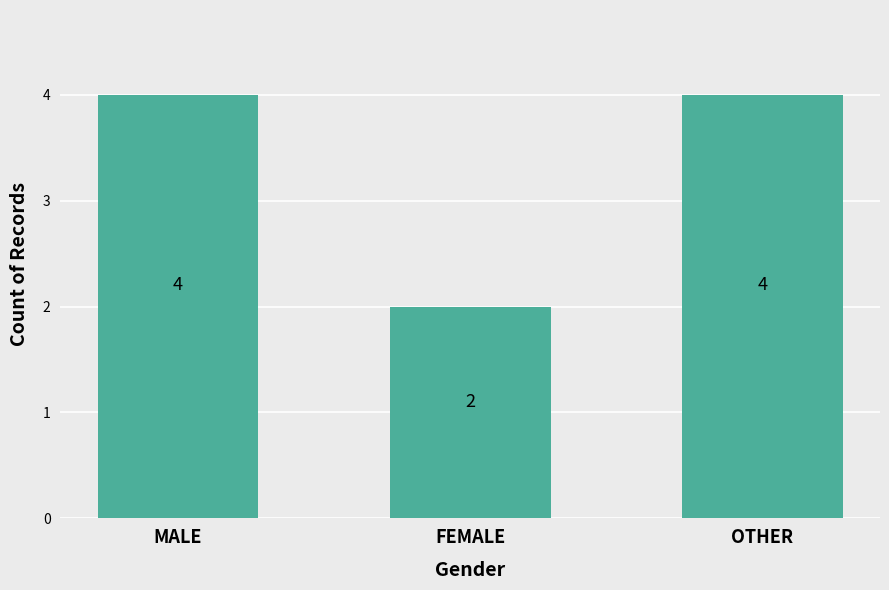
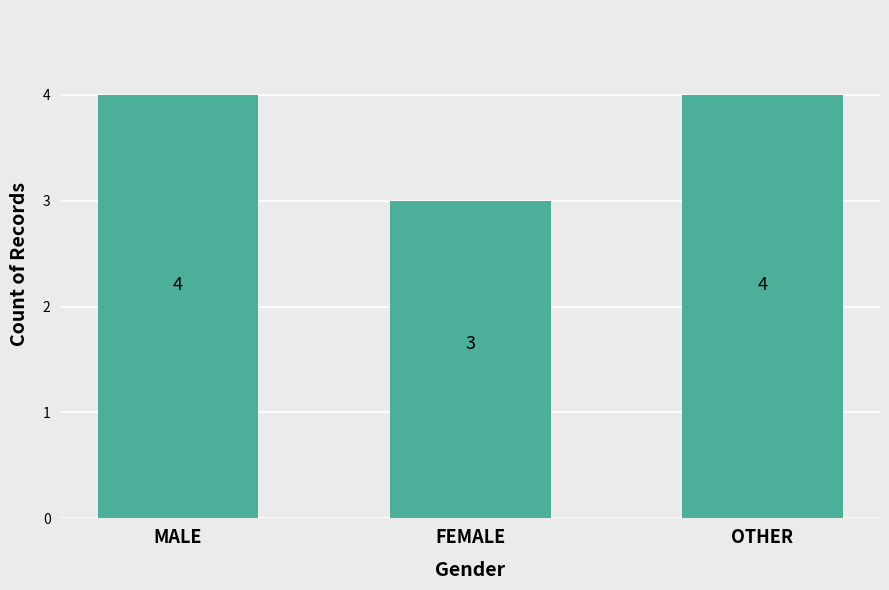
  {
    "MALE": 4,
-   "FEMALE": 2,
+   "FEMALE": 3,
    "OTHER": 4
  }
